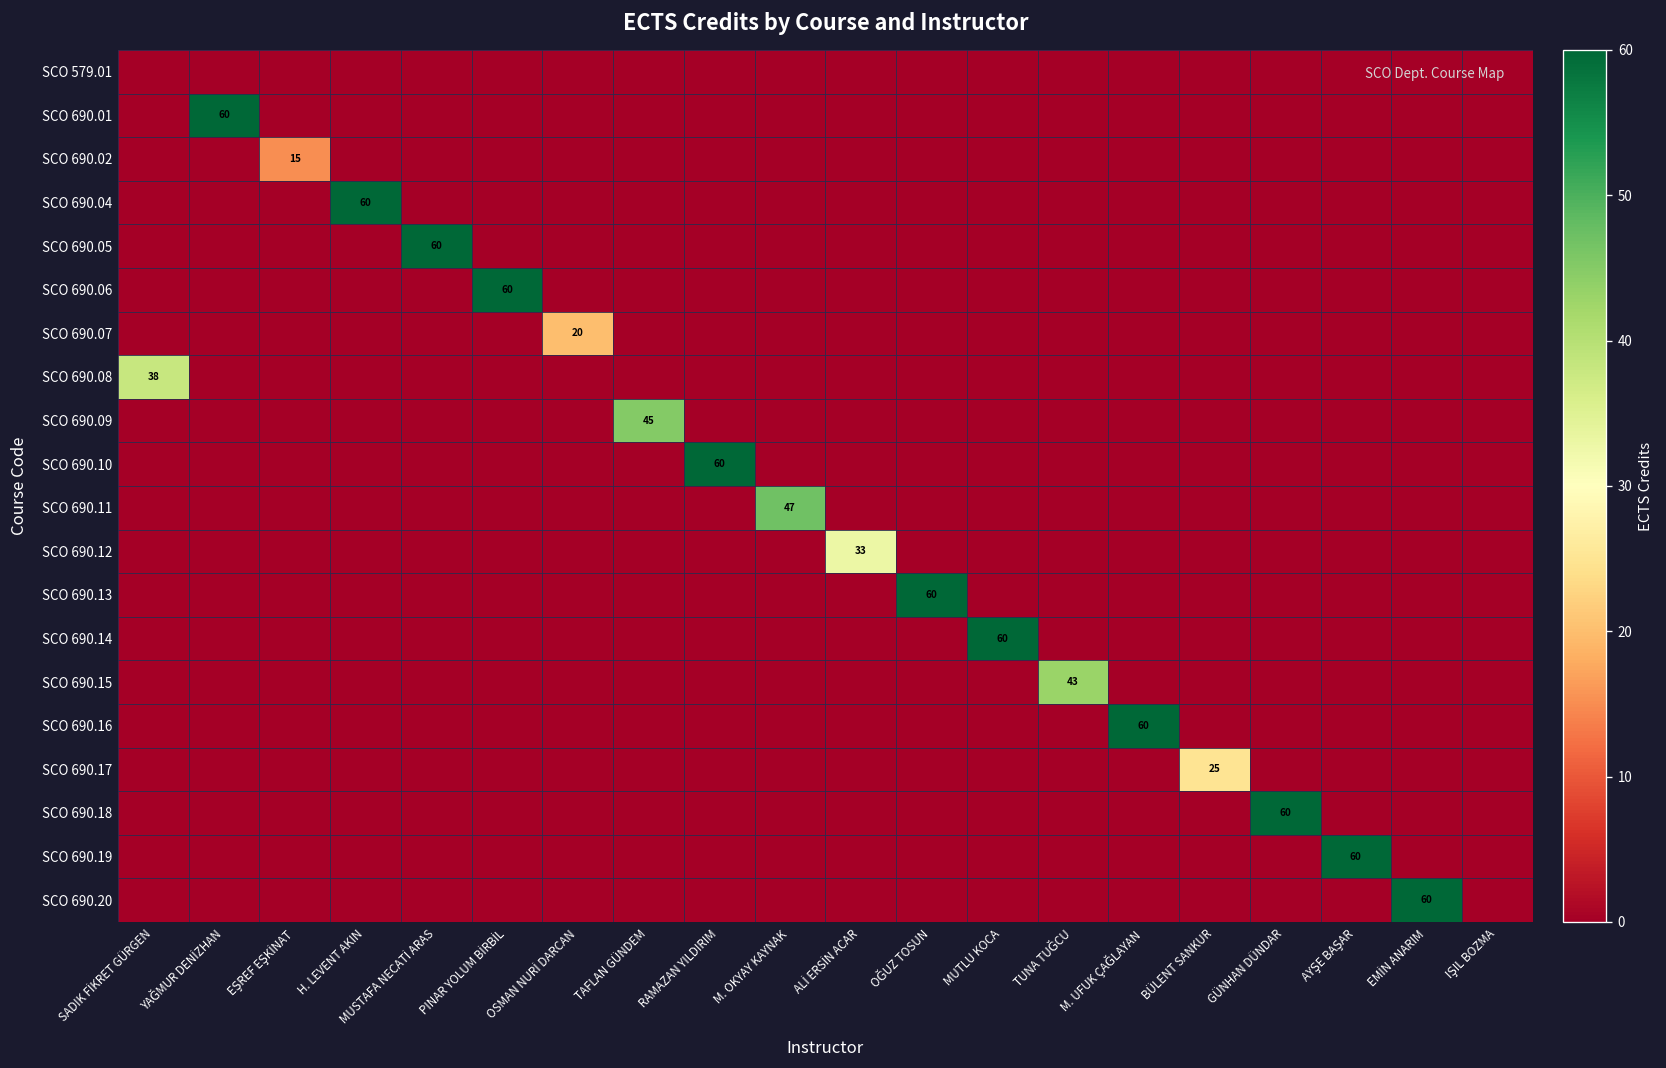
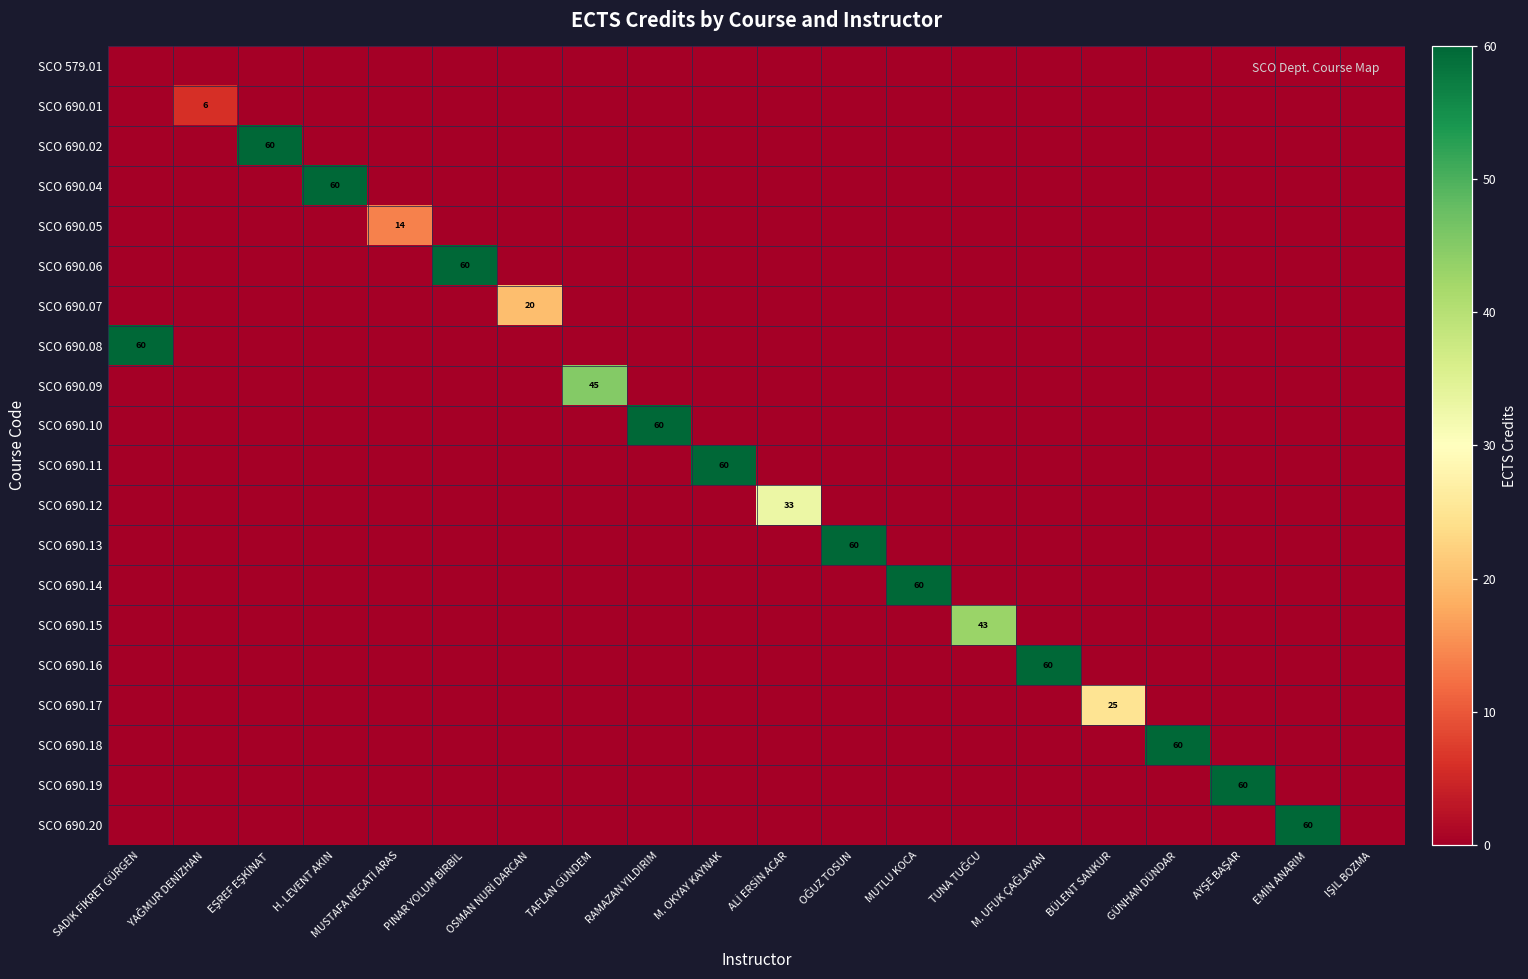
  {
    "SCO 690.01": {
-     "YAĞMUR DENİZHAN": 60
+     "YAĞMUR DENİZHAN": 6
    },
    "SCO 690.02": {
-     "EŞREF EŞKİNAT": 15
+     "EŞREF EŞKİNAT": 60
    },
    "SCO 690.04": {
      "H. LEVENT AKIN": 60
    },
    "SCO 690.05": {
-     "MUSTAFA NECATİ ARAS": 60
+     "MUSTAFA NECATİ ARAS": 14
    },
    "SCO 690.06": {
      "PINAR YOLUM BİRBİL": 60
    },
    "SCO 690.07": {
      "OSMAN NURİ DARCAN": 20
    },
    "SCO 690.08": {
-     "SADIK FİKRET GÜRGEN": 38
+     "SADIK FİKRET GÜRGEN": 60
    },
    "SCO 690.09": {
      "TAFLAN GÜNDEM": 45
    },
    "SCO 690.10": {
      "RAMAZAN YILDIRIM": 60
    },
    "SCO 690.11": {
-     "M. OKYAY KAYNAK": 47
+     "M. OKYAY KAYNAK": 60
    },
    "SCO 690.12": {
      "ALİ ERSİN ACAR": 33
    },
    "SCO 690.13": {
      "OĞUZ TOSUN": 60
    },
    "SCO 690.14": {
      "MUTLU KOCA": 60
    },
    "SCO 690.15": {
      "TUNA TUĞCU": 43
    },
    "SCO 690.16": {
      "M. UFUK ÇAĞLAYAN": 60
    },
    "SCO 690.17": {
      "BÜLENT SANKUR": 25
    },
    "SCO 690.18": {
      "GÜNHAN DÜNDAR": 60
    },
    "SCO 690.19": {
      "AYŞE BAŞAR": 60
    },
    "SCO 690.20": {
      "EMİN ANARIM": 60
    }
  }
